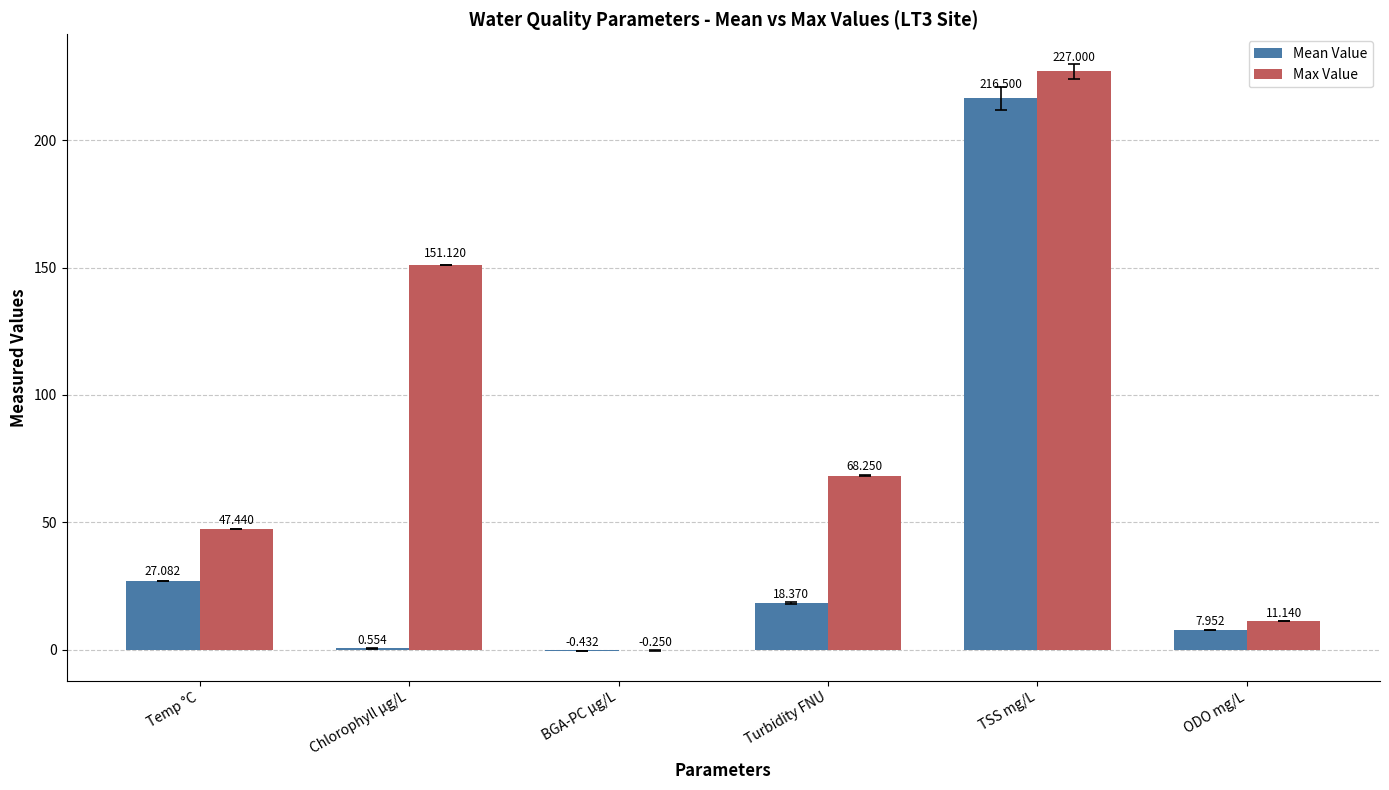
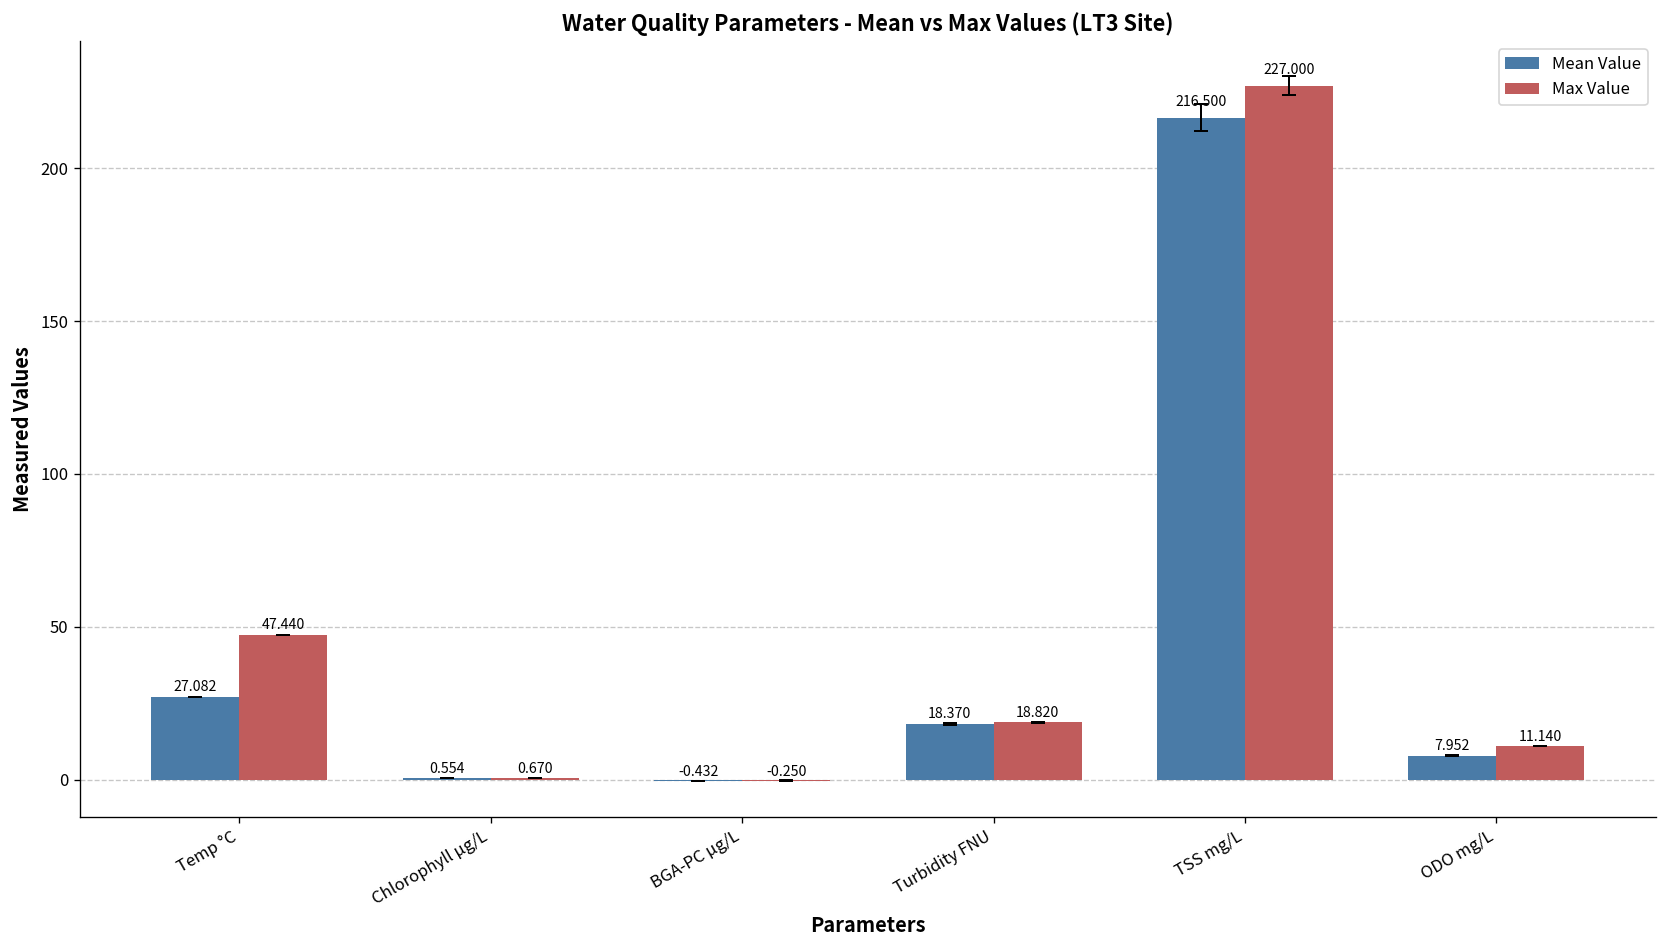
  {
    "Max Value": {
      "Temp °C": 47.440,
-     "Chlorophyll µg/L": 151.120,
-     "Turbidity FNU": 68.250
+     "Chlorophyll µg/L": 0.670,
+     "Turbidity FNU": 18.820
    }
  }
